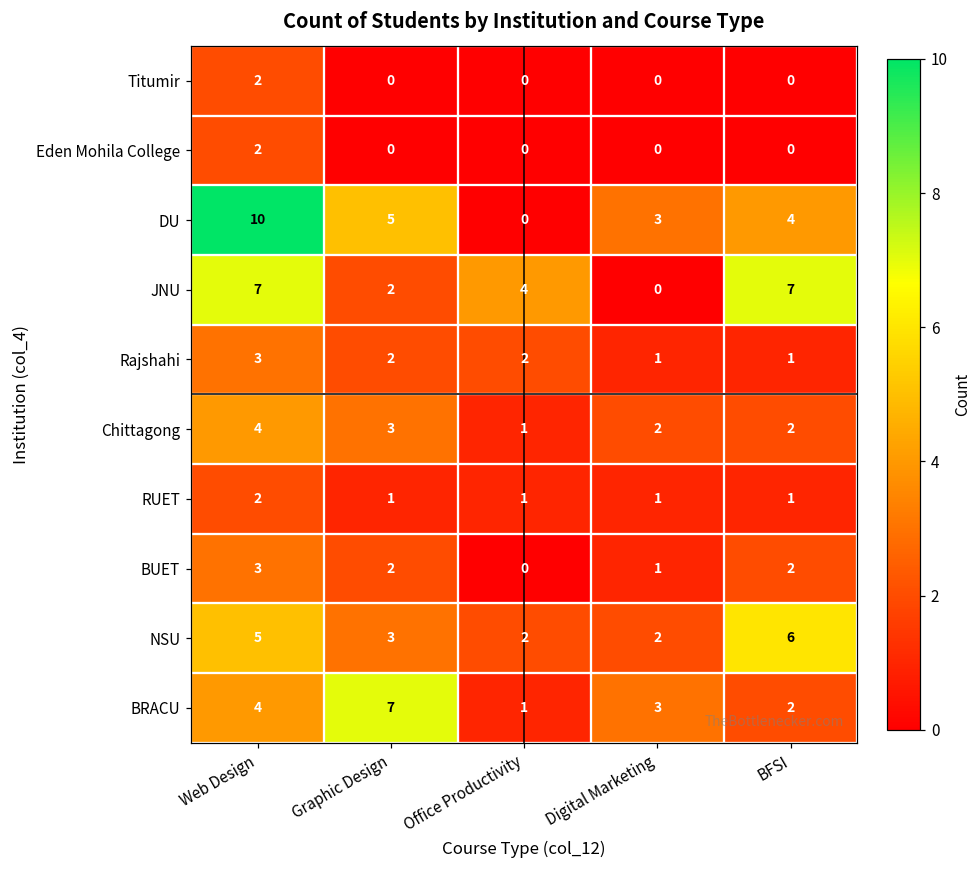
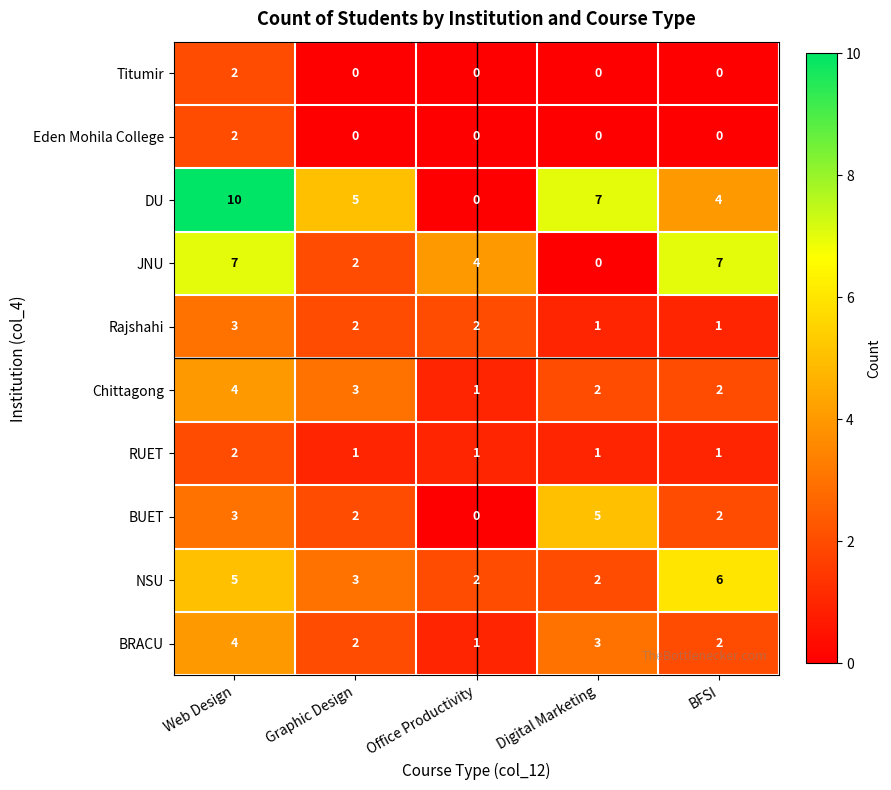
  {
    "Titumir": {
      "Web Design": 2,
      "Graphic Design": 0,
      "Office Productivity": 0,
      "Digital Marketing": 0,
      "BFSI": 0
    },
    "Eden Mohila College": {
      "Web Design": 2,
      "Graphic Design": 0,
      "Office Productivity": 0,
      "Digital Marketing": 0,
      "BFSI": 0
    },
    "DU": {
      "Web Design": 10,
      "Graphic Design": 5,
      "Office Productivity": 0,
-     "Digital Marketing": 3,
+     "Digital Marketing": 7,
      "BFSI": 4
    },
    "JNU": {
      "Web Design": 7,
      "Graphic Design": 2,
      "Office Productivity": 4,
      "Digital Marketing": 0,
      "BFSI": 7
    },
    "Rajshahi": {
      "Web Design": 3,
      "Graphic Design": 2,
      "Office Productivity": 2,
      "Digital Marketing": 1,
      "BFSI": 1
    },
    "Chittagong": {
      "Web Design": 4,
      "Graphic Design": 3,
      "Office Productivity": 1,
      "Digital Marketing": 2,
      "BFSI": 2
    },
    "RUET": {
      "Web Design": 2,
      "Graphic Design": 1,
      "Office Productivity": 1,
      "Digital Marketing": 1,
      "BFSI": 1
    },
    "BUET": {
      "Web Design": 3,
      "Graphic Design": 2,
      "Office Productivity": 0,
-     "Digital Marketing": 1,
+     "Digital Marketing": 5,
      "BFSI": 2
    },
    "NSU": {
      "Web Design": 5,
      "Graphic Design": 3,
      "Office Productivity": 2,
      "Digital Marketing": 2,
      "BFSI": 6
    },
    "BRACU": {
      "Web Design": 4,
-     "Graphic Design": 7,
+     "Graphic Design": 2,
      "Office Productivity": 1,
      "Digital Marketing": 3
    }
  }
